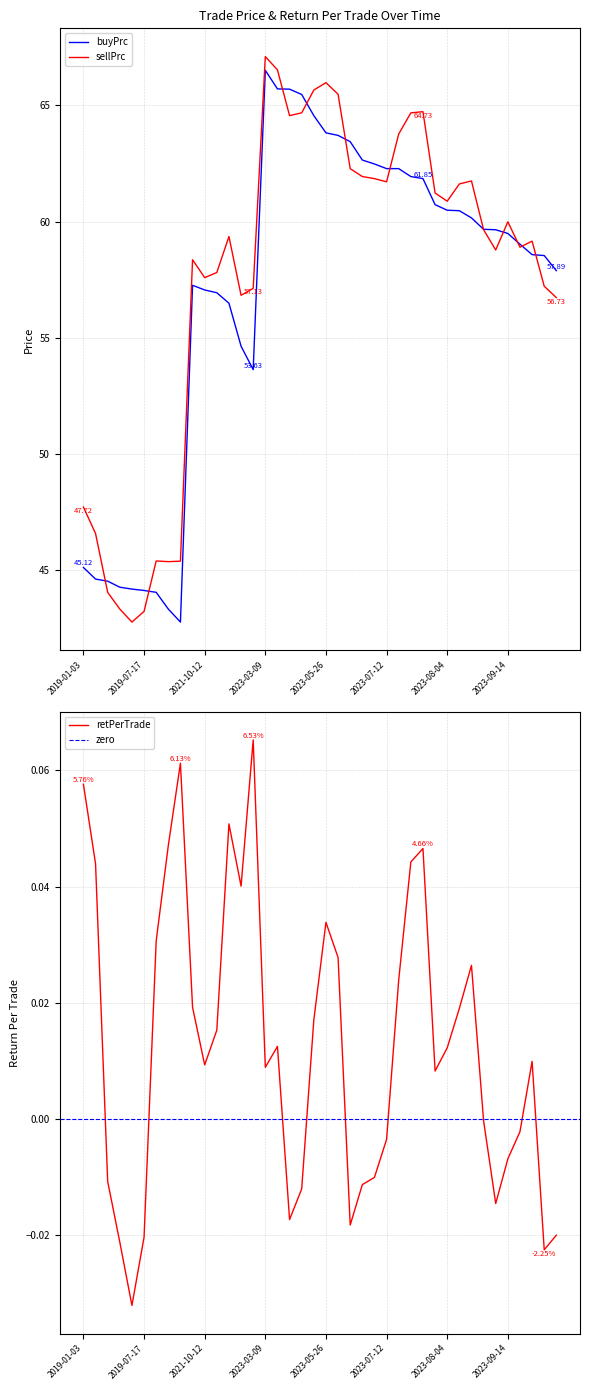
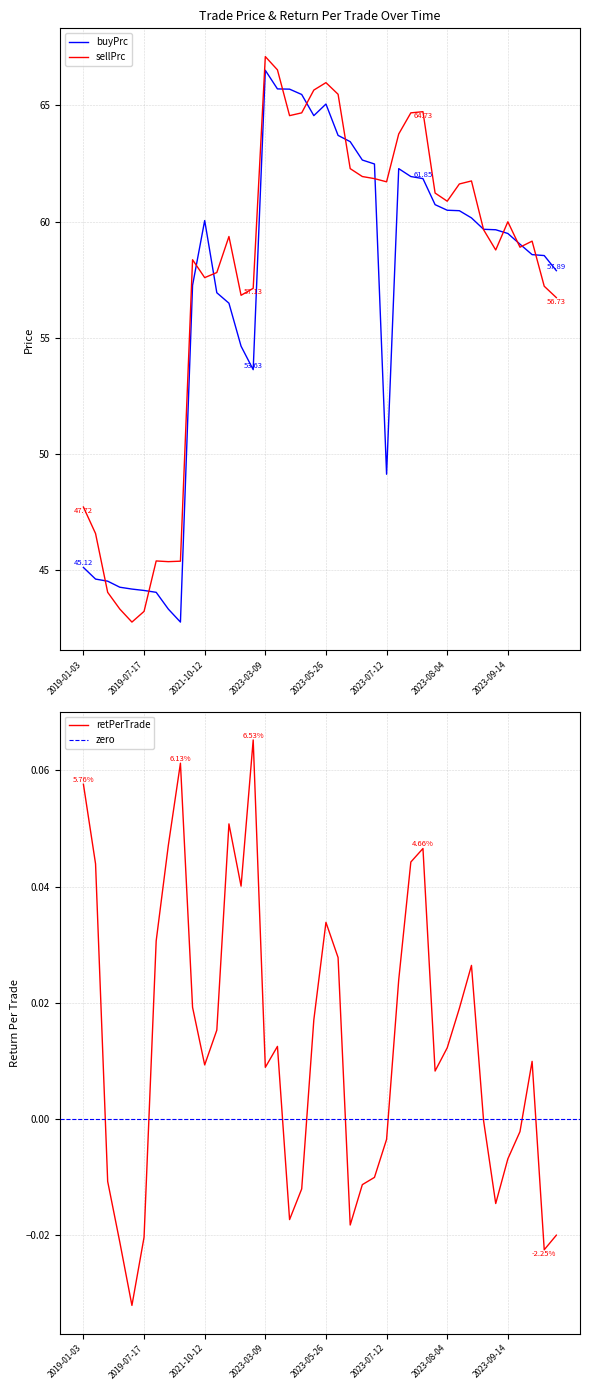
  {
    "Trade Price & Return Per Trade Over Time": {
      "buyPrc": {
        "2019-07-17": 44.1,
-       "2021-10-12": 57.1,
+       "2021-10-12": 60.0,
        "2023-03-09": 66.5,
-       "2023-05-26": 63.8,
-       "2023-07-12": 62.3,
+       "2023-05-26": 65.1,
+       "2023-07-12": 49.1,
        "2023-08-04": 60.5,
        "2023-09-14": 59.5
      },
      "sellPrc": {
        "2019-01-03": 47.72
      }
    }
  }
